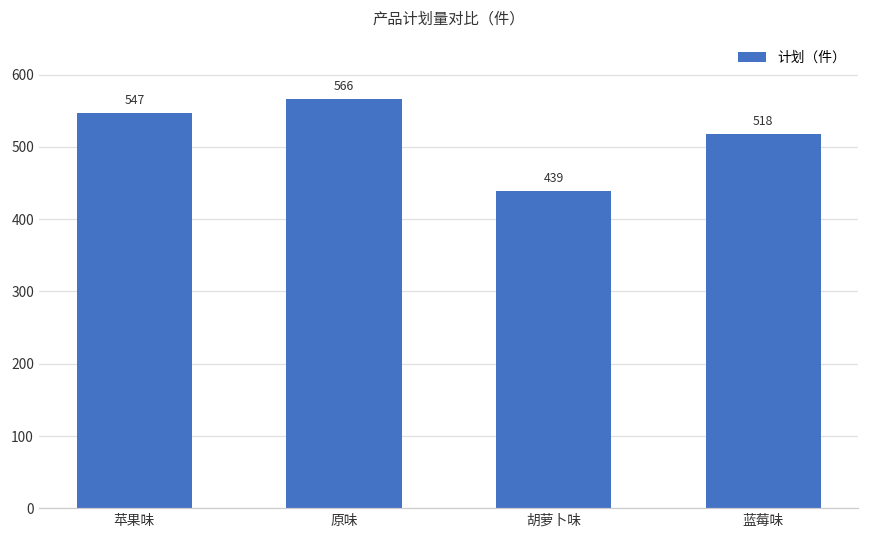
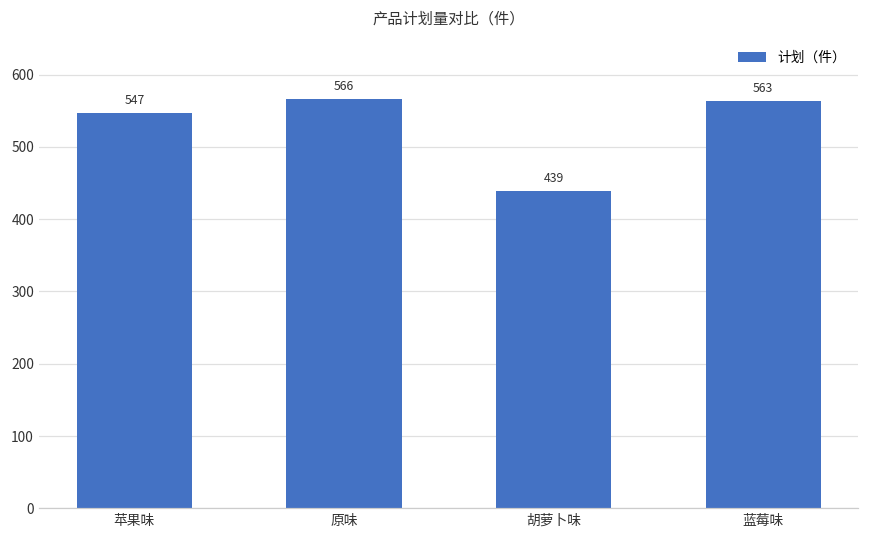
  {
    "苹果味": 547,
    "原味": 566,
    "胡萝卜味": 439,
-   "蓝莓味": 518
+   "蓝莓味": 563
  }
